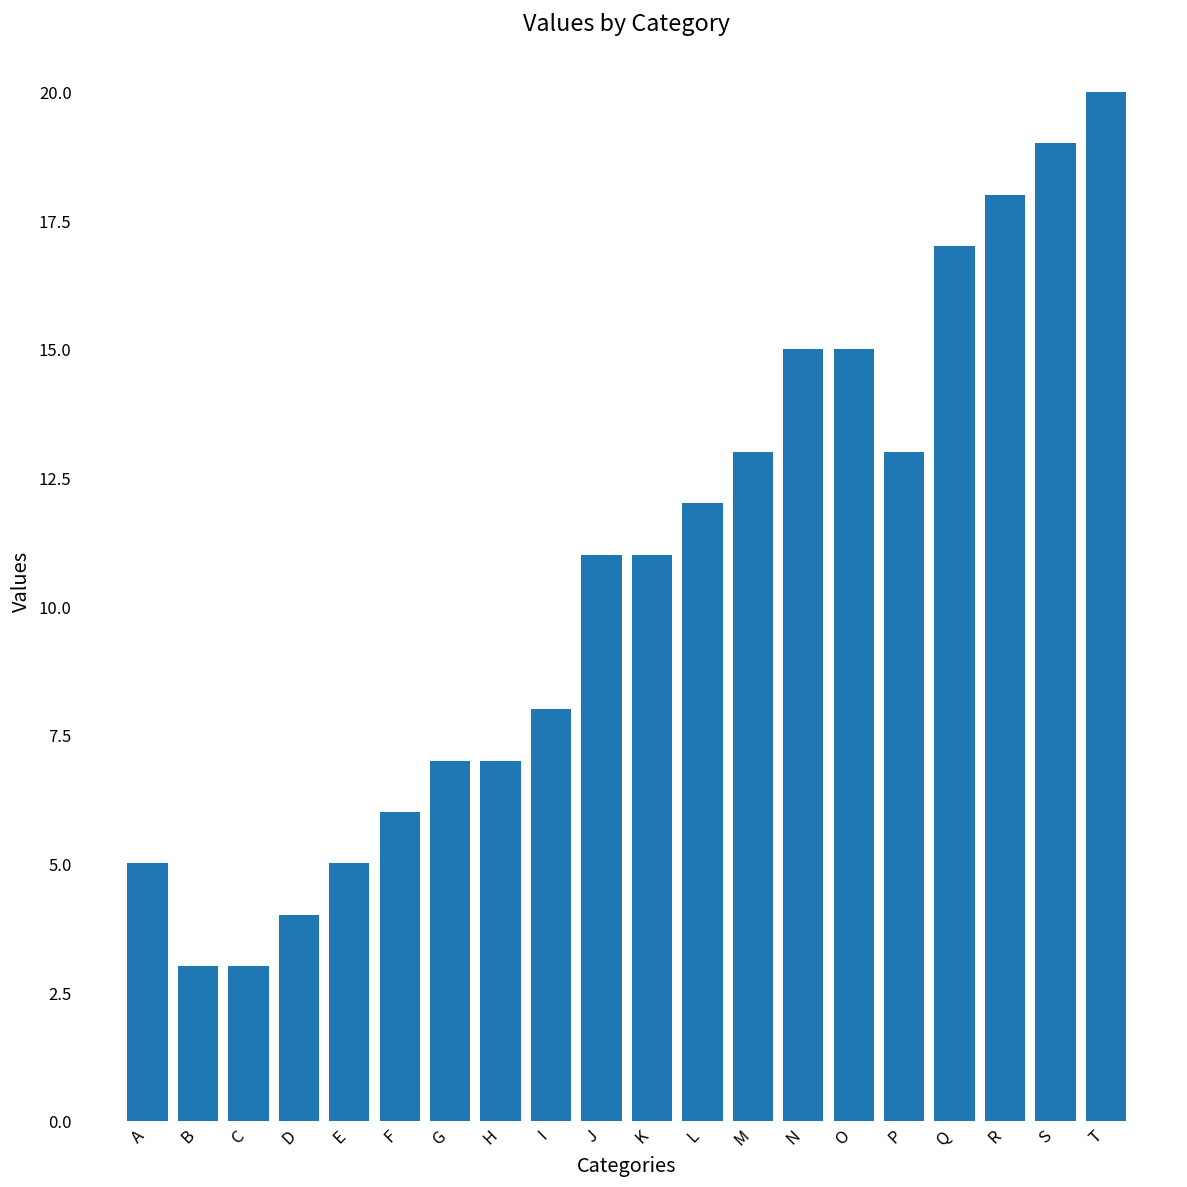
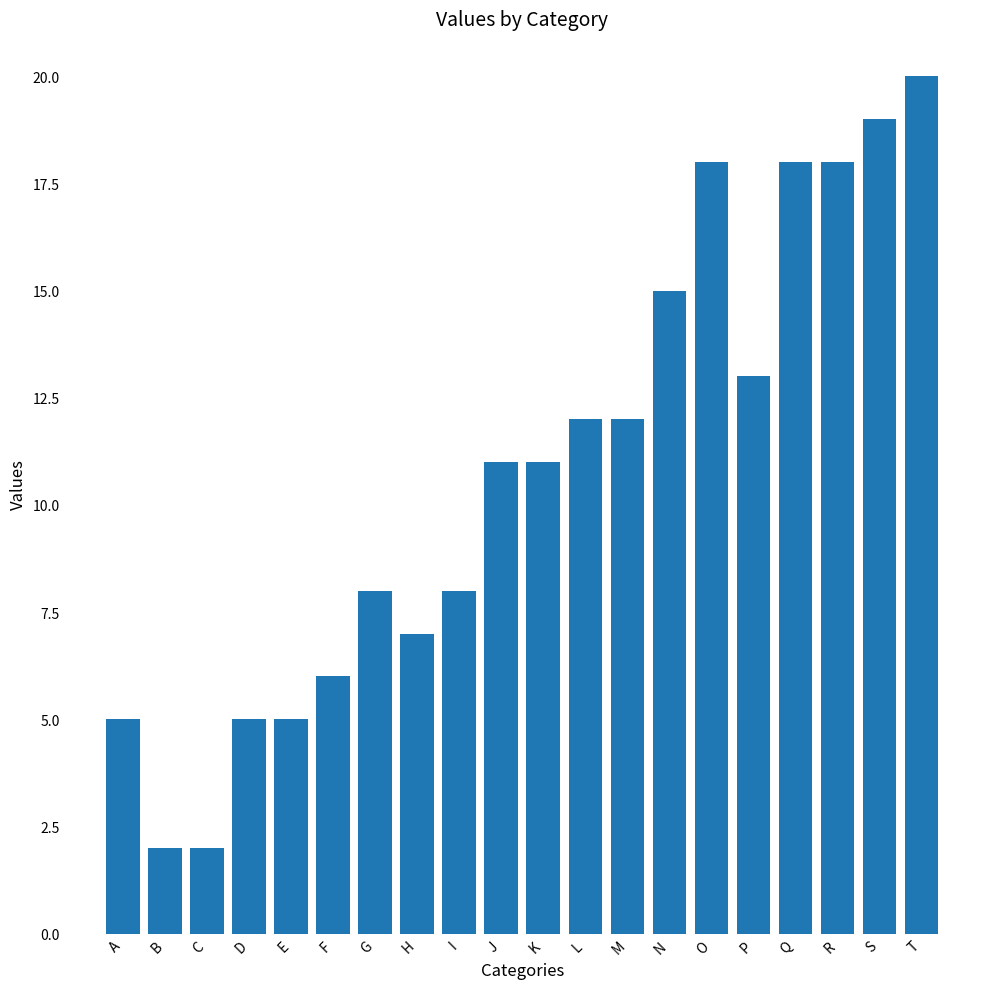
  {
    "A": 5,
-   "B": 3,
-   "C": 3,
-   "D": 4,
+   "B": 2,
+   "C": 2,
+   "D": 5,
    "E": 5,
    "F": 6,
-   "G": 7,
+   "G": 8,
    "H": 7,
    "I": 8,
    "J": 11,
    "K": 11,
    "L": 12,
-   "M": 13,
+   "M": 12,
    "N": 15,
-   "O": 15,
+   "O": 18,
    "P": 13,
-   "Q": 17,
+   "Q": 18,
    "R": 18,
    "S": 19,
    "T": 20
  }
